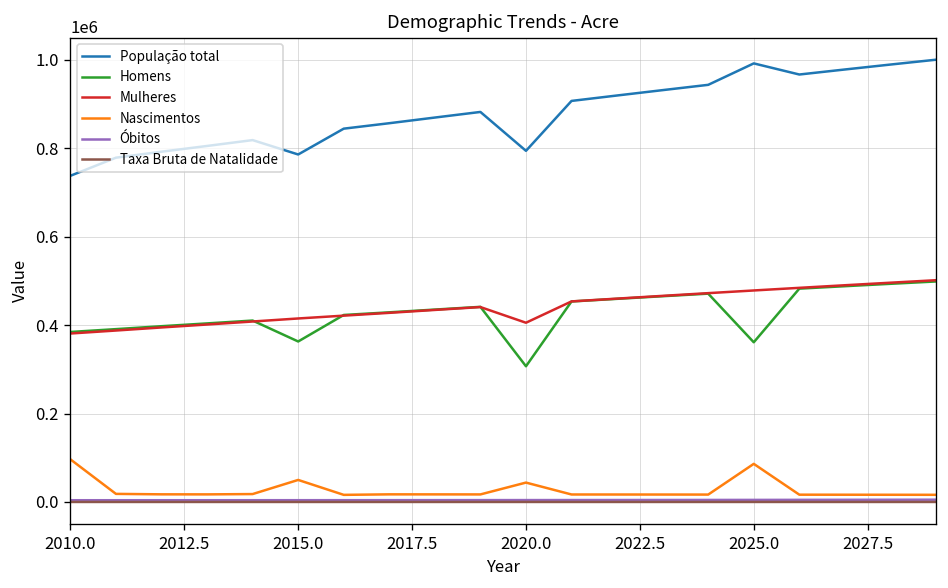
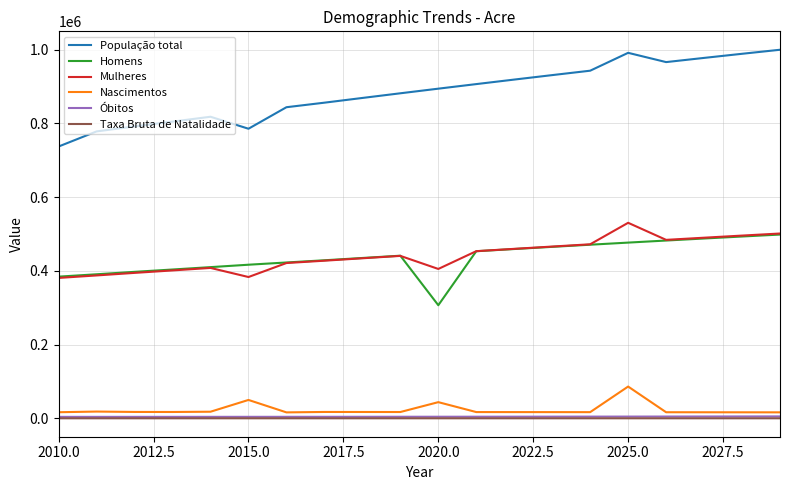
  {
    "População total": {
      "2010.0": 740000,
      "2015.0": 790000,
-     "2020.0": 790000,
+     "2020.0": 890000,
      "2025.0": 990000
    },
    "Homens": {
-     "2015.0": 360000,
+     "2015.0": 420000,
      "2020.0": 310000,
-     "2025.0": 360000
+     "2025.0": 480000
    },
    "Mulheres": {
-     "2015.0": 410000,
+     "2015.0": 380000,
      "2020.0": 410000,
-     "2025.0": 480000
+     "2025.0": 530000
    },
    "Nascimentos": {
-     "2010.0": 100000,
+     "2010.0": 20000,
      "2015.0": 50000,
      "2020.0": 40000,
      "2025.0": 90000
    }
  }
